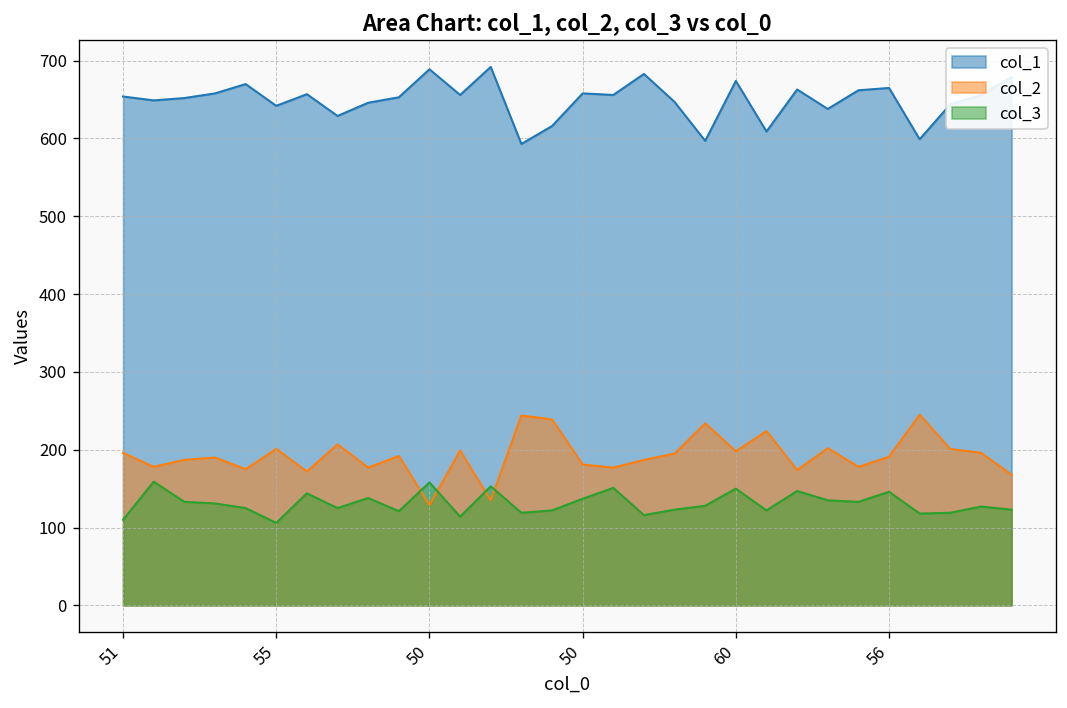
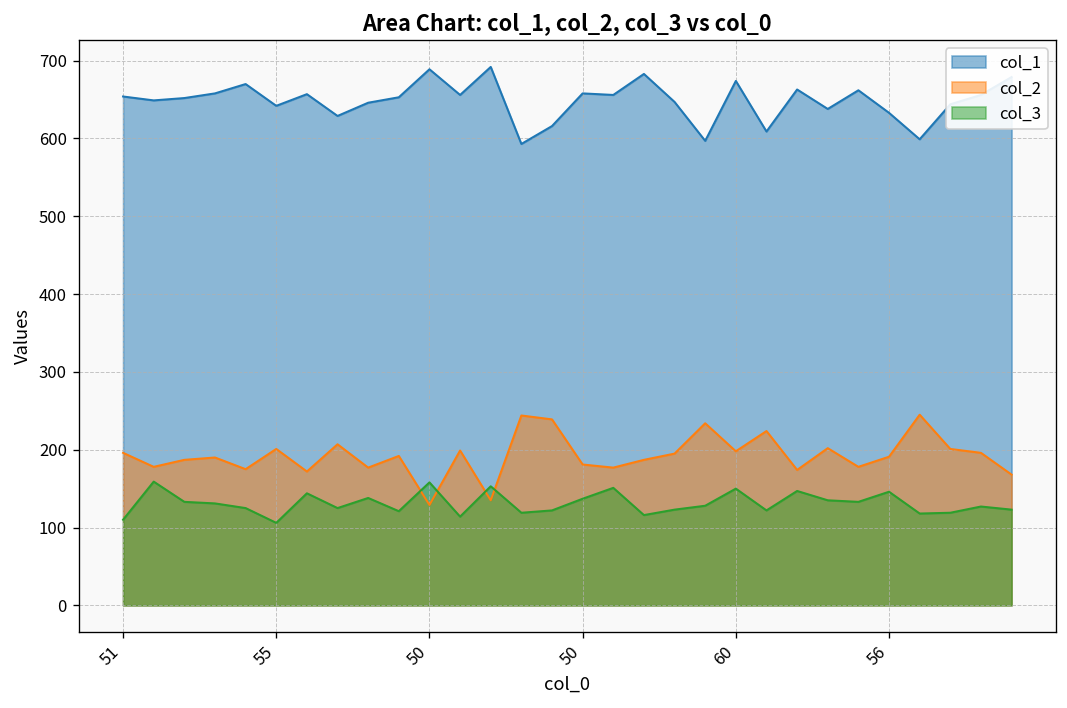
  {
    "col_1": {
      "51": 650,
      "55": 640,
      "60": 670,
-     "56": 670
+     "56": 630
    },
    "col_2": {
      "51": 200,
      "55": 200,
      "60": 200,
      "56": 190
    },
    "col_3": {
      "51": 110,
      "55": 110,
      "60": 150,
      "56": 150
    }
  }
